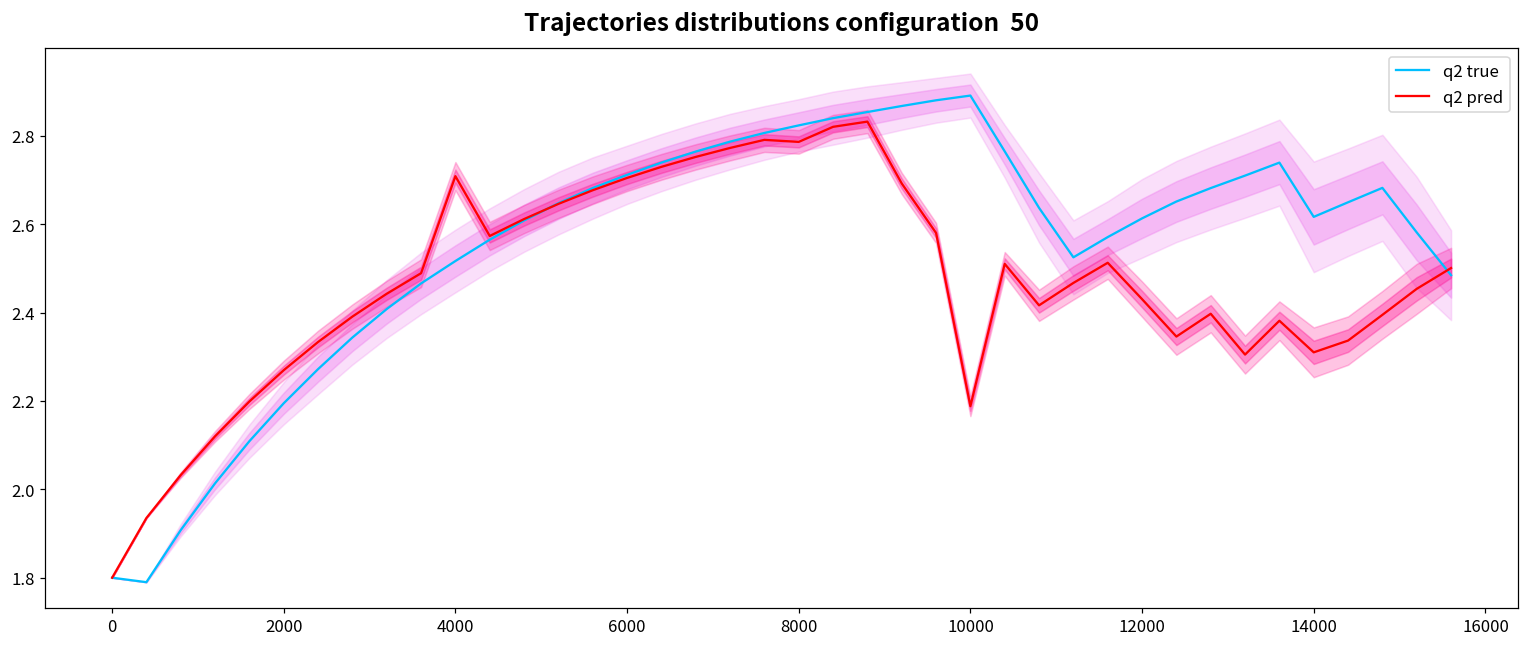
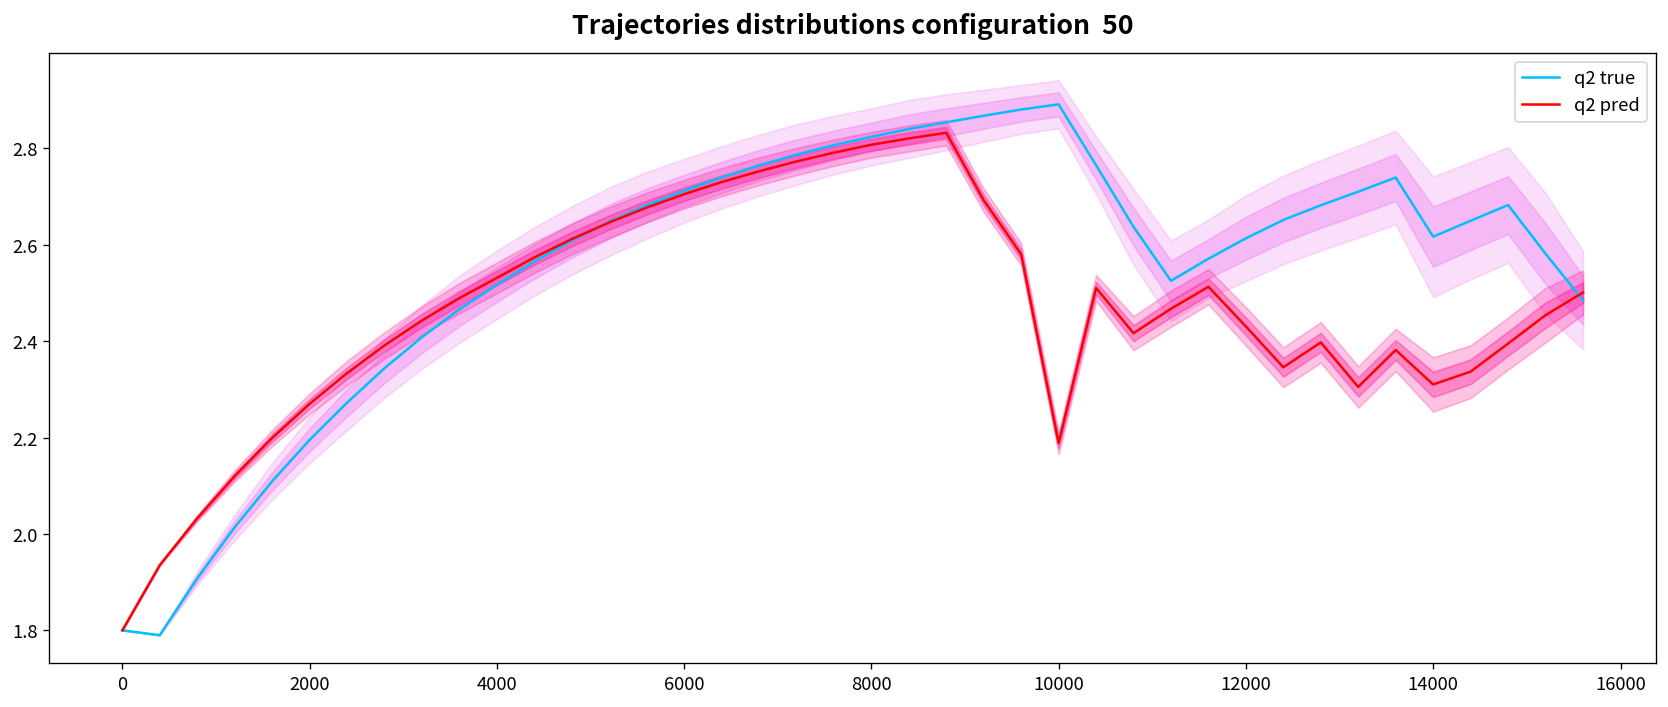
  {
    "q2 true": {
      "2000": 2.19,
      "4000": 2.52,
      "6000": 2.71,
      "10000": 2.89,
      "12000": 2.61,
      "14000": 2.62
    },
    "q2 pred": {
      "2000": 2.27,
-     "4000": 2.71,
+     "4000": 2.53,
      "6000": 2.70,
-     "8000": 2.79,
+     "8000": 2.81,
      "10000": 2.19,
      "12000": 2.43,
      "14000": 2.31
    }
  }
